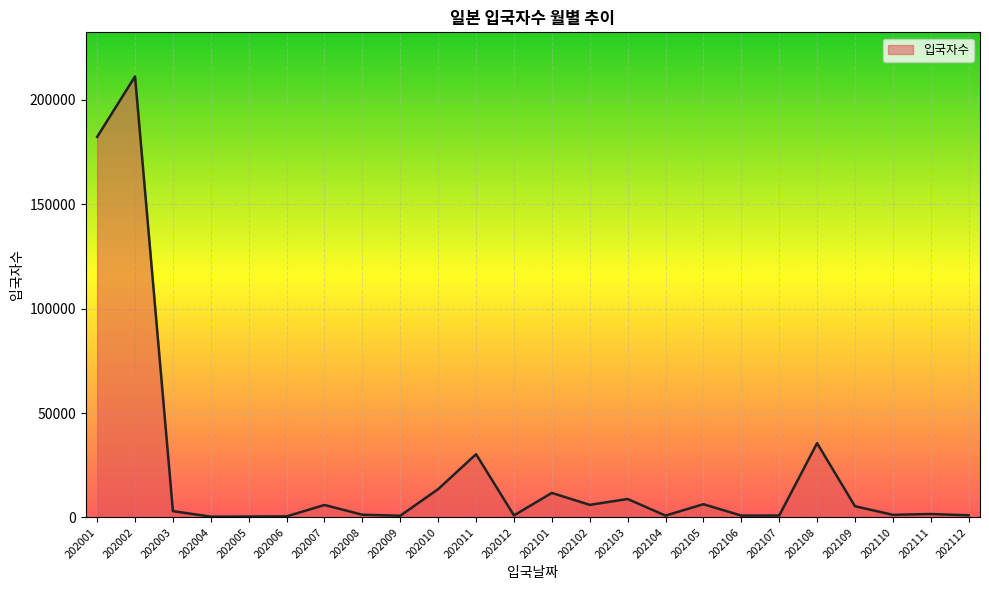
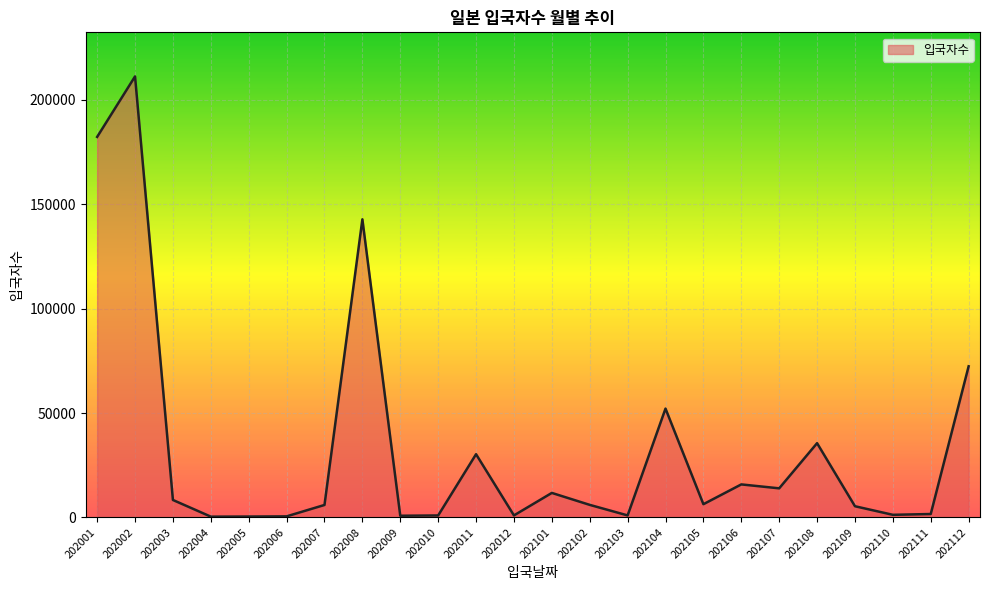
  {
    "202001": 182000,
    "202002": 211000,
-   "202003": 3000,
+   "202003": 8000,
    "202004": 0,
    "202005": 0,
    "202006": 0,
    "202007": 6000,
-   "202008": 1000,
+   "202008": 143000,
    "202009": 1000,
-   "202010": 14000,
+   "202010": 1000,
    "202011": 30000,
    "202012": 1000,
    "202101": 12000,
    "202102": 6000,
-   "202103": 9000,
-   "202104": 1000,
+   "202103": 1000,
+   "202104": 52000,
    "202105": 6000,
-   "202106": 1000,
-   "202107": 1000,
+   "202106": 16000,
+   "202107": 14000,
    "202108": 36000,
    "202109": 5000,
    "202110": 1000,
    "202111": 2000,
-   "202112": 1000
+   "202112": 72000
  }
